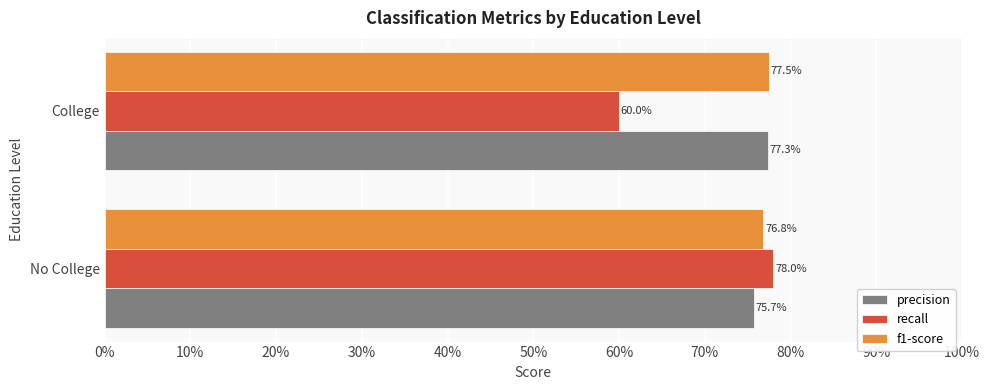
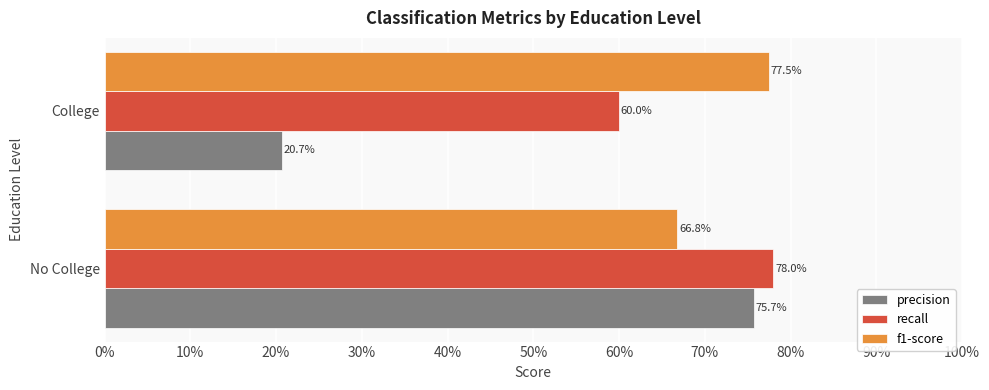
  {
    "precision": {
-     "College": "77.3%",
+     "College": "20.7%",
      "No College": "75.7%"
    },
    "recall": {
      "College": "60.0%",
      "No College": "78.0%"
    },
    "f1-score": {
      "College": "77.5%",
-     "No College": "76.8%"
+     "No College": "66.8%"
    }
  }
